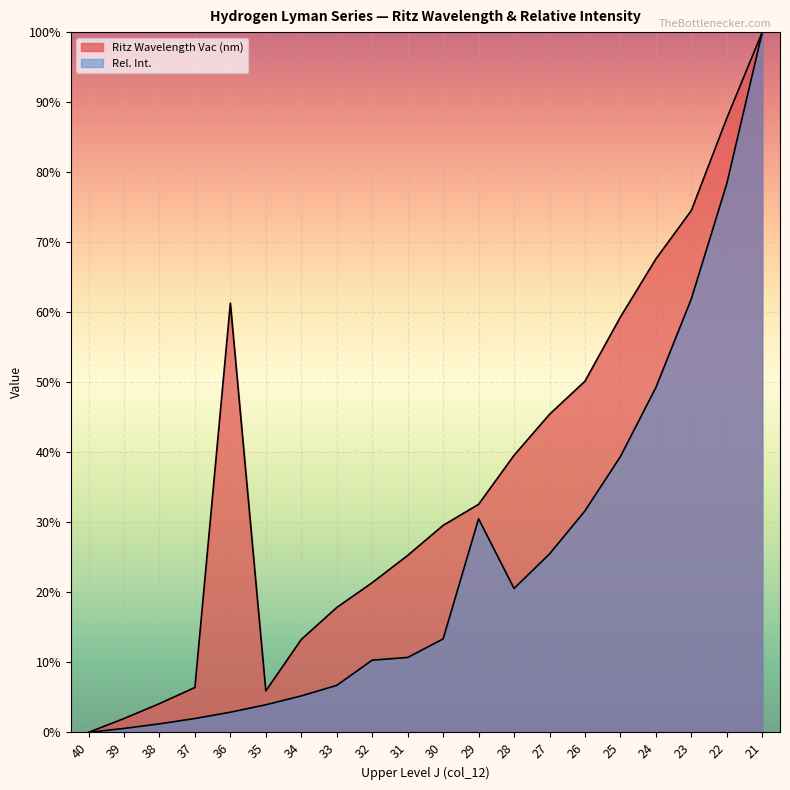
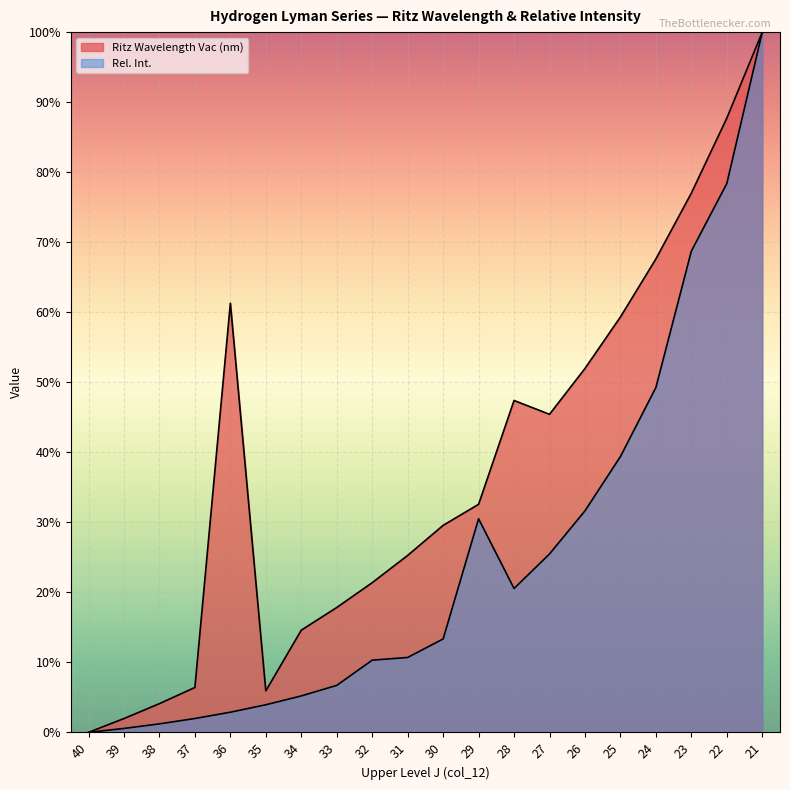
  {
    "Ritz Wavelength Vac (nm)": {
      "39": "2%",
      "38": "4%",
      "37": "6%",
      "36": "61%",
      "35": "6%",
-     "34": "13%",
+     "34": "15%",
      "33": "18%",
      "32": "21%",
      "31": "25%",
      "30": "30%",
      "29": "33%",
-     "28": "40%",
+     "28": "47%",
      "27": "45%",
-     "26": "50%",
+     "26": "52%",
      "25": "59%",
      "24": "68%",
-     "23": "75%",
+     "23": "77%",
      "22": "88%"
    },
    "Rel. Int.": {
      "39": "1%",
      "38": "1%",
      "37": "2%",
      "36": "3%",
      "35": "4%",
      "34": "5%",
      "33": "7%",
      "32": "10%",
      "31": "11%",
      "30": "13%",
      "29": "30%",
      "28": "21%",
      "27": "25%",
      "26": "32%",
      "25": "39%",
      "24": "49%",
-     "23": "62%",
+     "23": "69%",
      "22": "78%"
    }
  }
